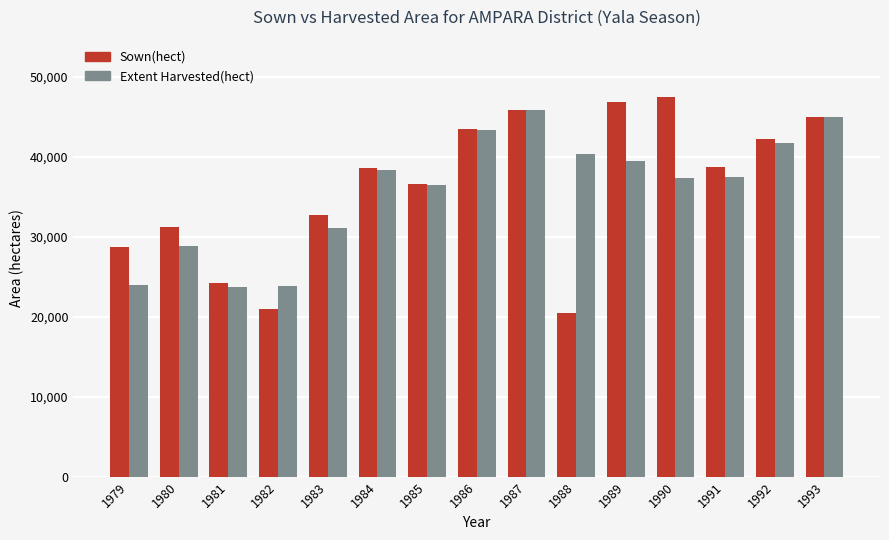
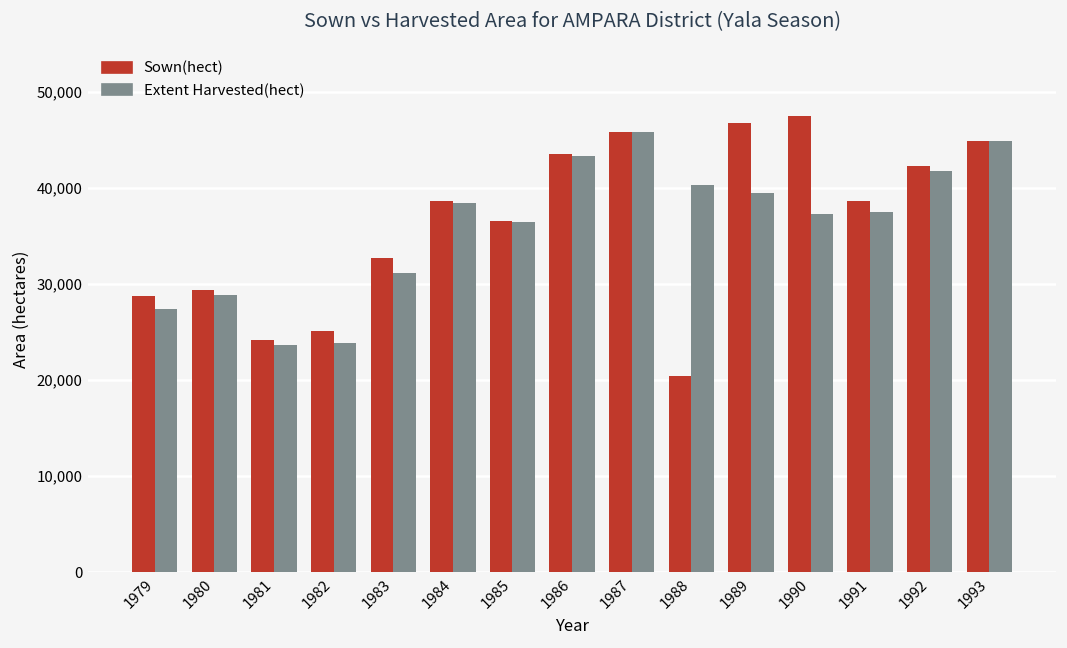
  {
    "Sown(hect)": {
      "1979": "29,000",
-     "1980": "31,000",
+     "1980": "29,000",
      "1981": "24,000",
-     "1982": "21,000",
+     "1982": "25,000",
      "1983": "33,000",
      "1984": "39,000",
      "1985": "37,000",
      "1986": "43,000",
      "1987": "46,000",
      "1988": "20,000",
      "1989": "47,000",
      "1990": "47,000",
      "1991": "39,000",
      "1992": "42,000",
      "1993": "45,000"
    },
    "Extent Harvested(hect)": {
-     "1979": "24,000",
+     "1979": "27,000",
      "1980": "29,000",
      "1981": "24,000",
      "1982": "24,000",
      "1983": "31,000",
      "1984": "38,000",
      "1985": "36,000",
      "1986": "43,000",
      "1987": "46,000",
      "1988": "40,000",
      "1989": "40,000",
      "1990": "37,000",
      "1991": "37,000",
      "1992": "42,000",
      "1993": "45,000"
    }
  }
